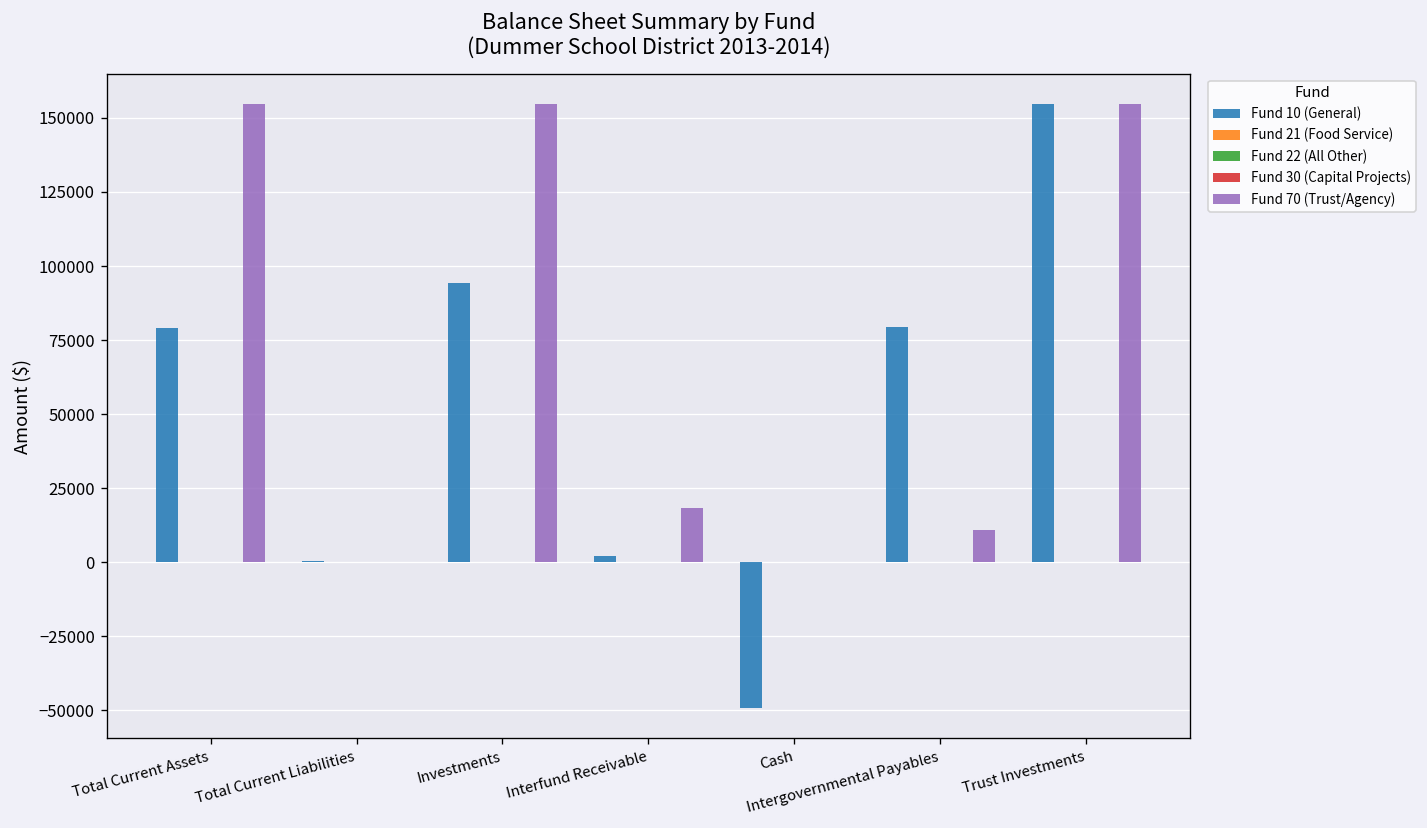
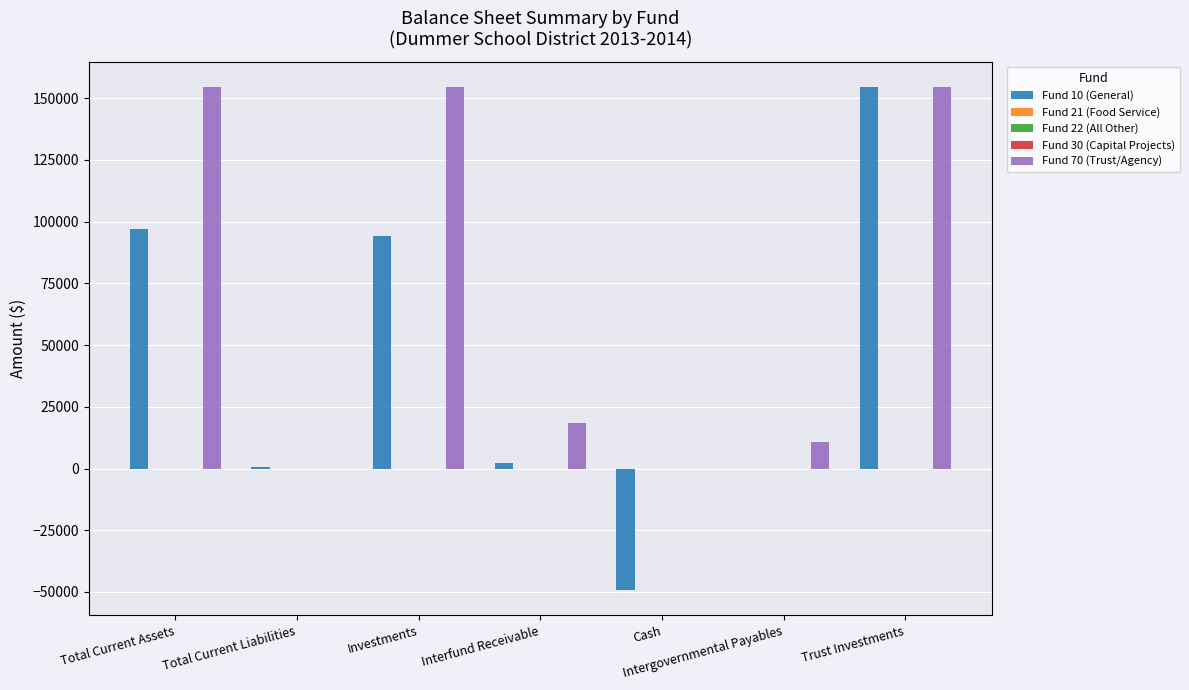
  {
    "Fund 10 (General)": {
-     "Total Current Assets": 79000,
+     "Total Current Assets": 97000,
      "Investments": 94000,
      "Interfund Receivable": 2000,
      "Cash": -49000,
-     "Intergovernmental Payables": 79000,
+     "Intergovernmental Payables": 0,
      "Trust Investments": 155000
    },
    "Fund 21 (Food Service)": {
      "Total Current Assets": 0,
      "Total Current Liabilities": 0,
      "Investments": 0,
      "Interfund Receivable": 0,
      "Cash": 0,
      "Intergovernmental Payables": 0,
      "Trust Investments": 0
    },
    "Fund 22 (All Other)": {
      "Total Current Assets": 0,
      "Total Current Liabilities": 0,
      "Investments": 0,
      "Interfund Receivable": 0,
      "Cash": 0,
      "Intergovernmental Payables": 0,
      "Trust Investments": 0
    },
    "Fund 30 (Capital Projects)": {
      "Total Current Assets": 0,
      "Total Current Liabilities": 0,
      "Investments": 0,
      "Interfund Receivable": 0,
      "Cash": 0,
      "Intergovernmental Payables": 0,
      "Trust Investments": 0
    },
    "Fund 70 (Trust/Agency)": {
      "Total Current Assets": 155000,
      "Total Current Liabilities": 0,
      "Investments": 155000,
      "Interfund Receivable": 18000,
      "Cash": 0,
      "Intergovernmental Payables": 11000,
      "Trust Investments": 155000
    }
  }
